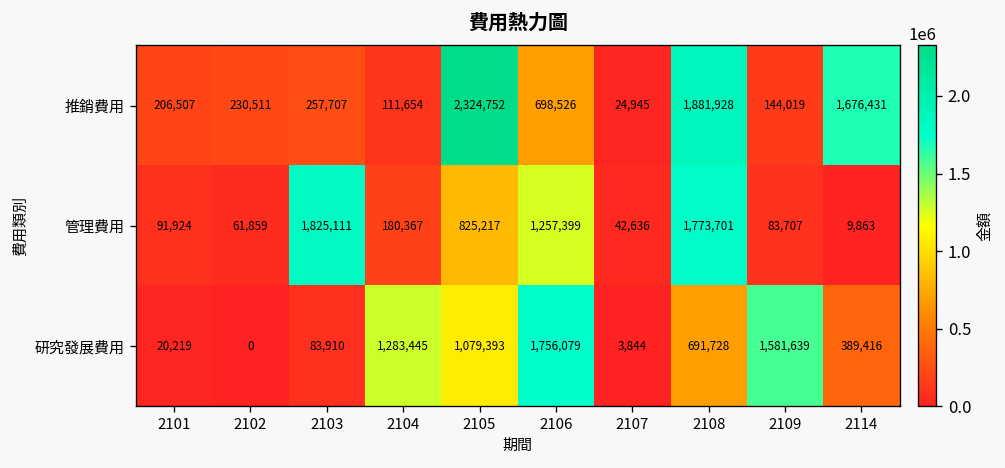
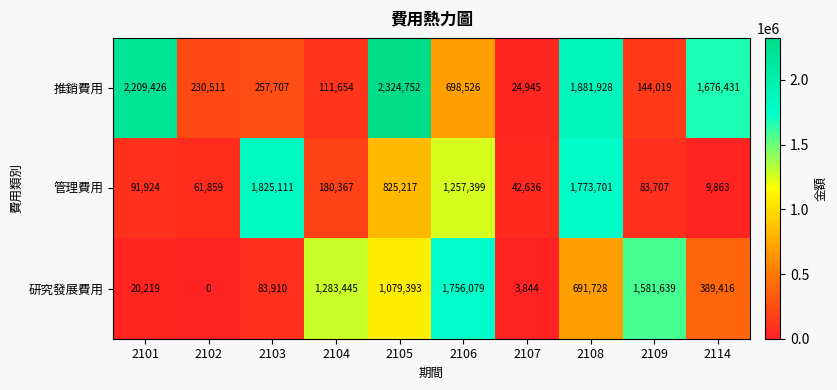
  {
    "推銷費用": {
-     "2101": "206,507",
+     "2101": "2,209,426",
      "2102": "230,511",
      "2103": "257,707",
      "2104": "111,654",
      "2105": "2,324,752",
      "2106": "698,526",
      "2107": "24,945",
      "2108": "1,881,928",
      "2109": "144,019",
      "2114": "1,676,431"
    },
    "管理費用": {
      "2101": "91,924",
      "2102": "61,859",
      "2103": "1,825,111",
      "2104": "180,367",
      "2105": "825,217",
      "2106": "1,257,399",
      "2107": "42,636",
      "2108": "1,773,701",
      "2109": "83,707",
      "2114": "9,863"
    },
    "研究發展費用": {
      "2101": "20,219",
      "2102": "0",
      "2103": "83,910",
      "2104": "1,283,445",
      "2105": "1,079,393",
      "2106": "1,756,079",
      "2107": "3,844",
      "2108": "691,728",
      "2109": "1,581,639",
      "2114": "389,416"
    }
  }
